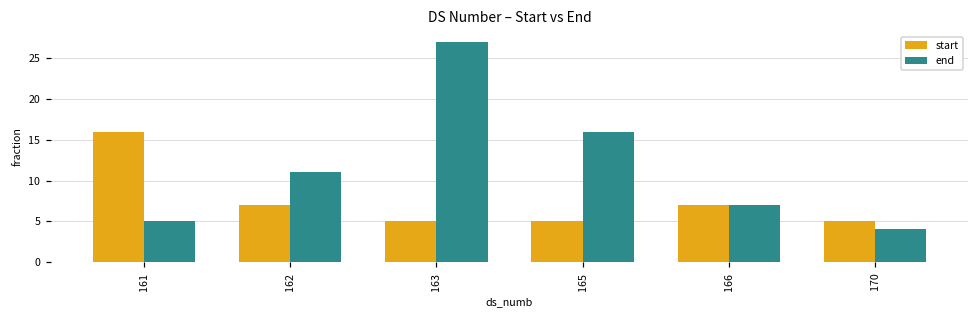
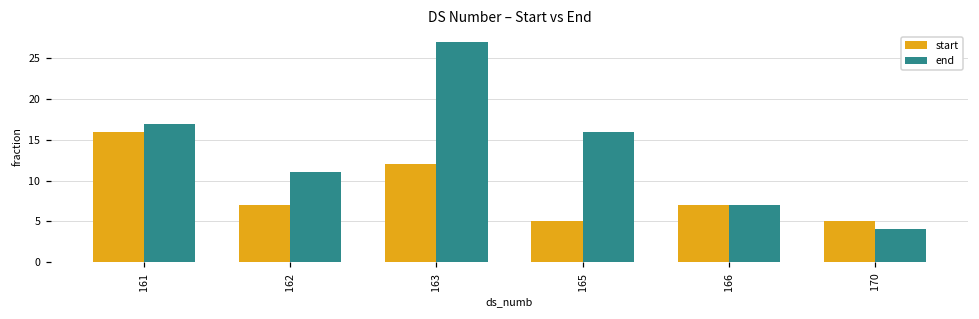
  {
    "start": {
      "161": 16,
      "162": 7,
-     "163": 5,
+     "163": 12,
      "165": 5,
      "166": 7,
      "170": 5
    },
    "end": {
-     "161": 5,
+     "161": 17,
      "162": 11,
      "163": 27,
      "165": 16,
      "166": 7,
      "170": 4
    }
  }
